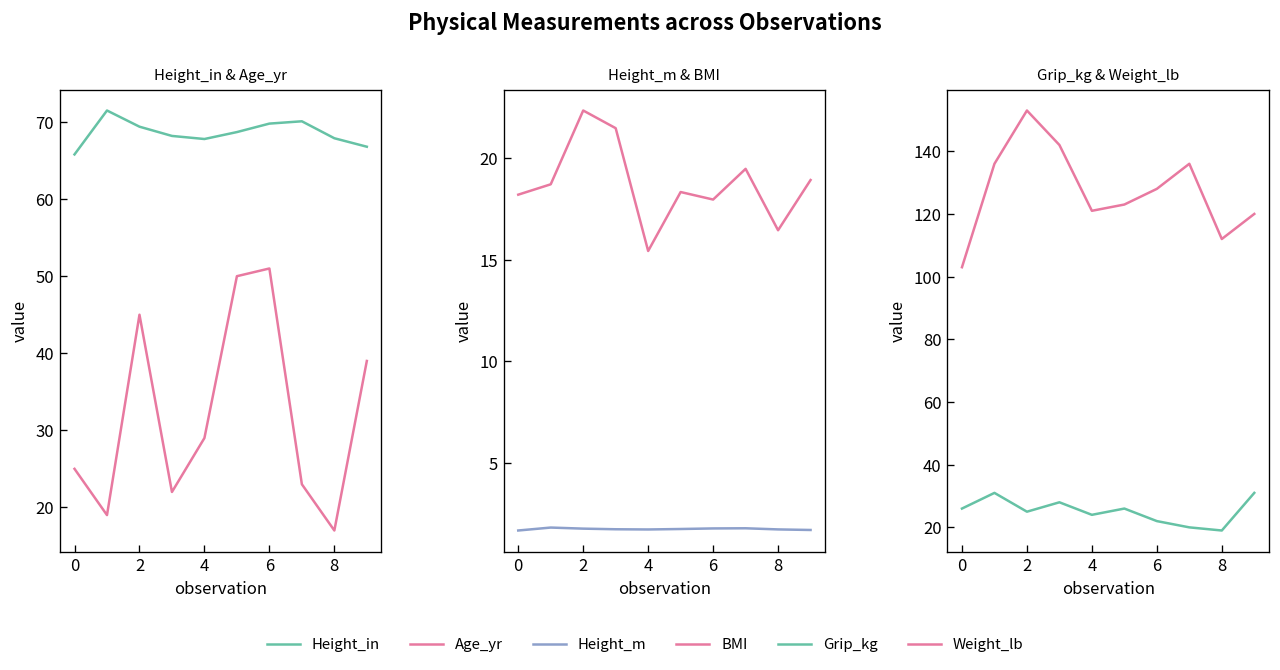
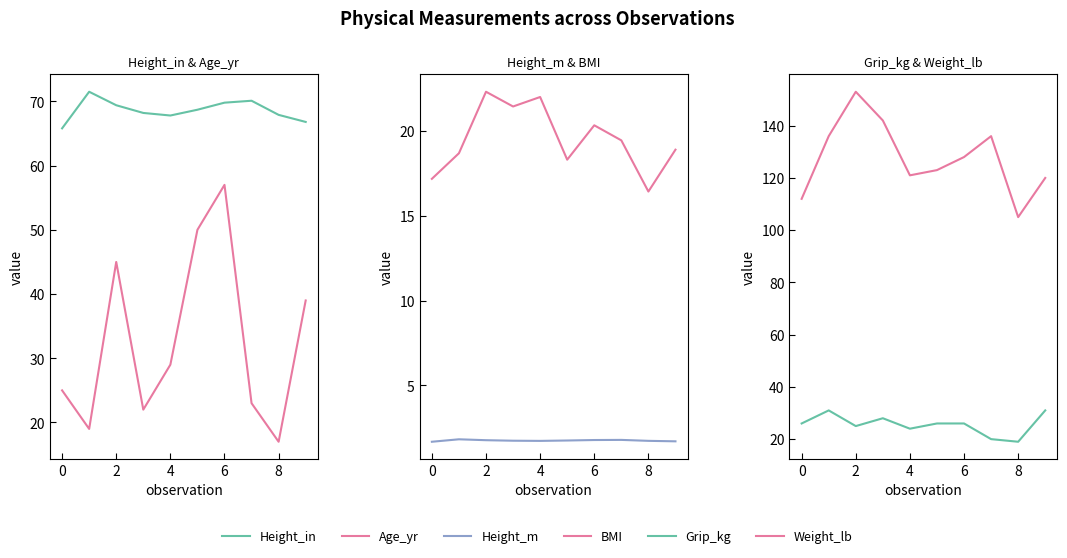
  {
    "Height_in & Age_yr": {
      "Height_in": {
        "0": 66,
        "2": 69,
        "4": 68,
        "6": 70,
        "8": 68
      },
      "Age_yr": {
        "0": 25,
        "2": 45,
        "4": 29,
-       "6": 51,
+       "6": 57,
        "8": 17
      }
    },
    "Height_m & BMI": {
      "Height_m": {
        "0": 1.7,
        "2": 1.8,
        "4": 1.7,
        "6": 1.8,
        "8": 1.7
      },
      "BMI": {
-       "0": 18.2,
+       "0": 17.2,
        "2": 22.3,
-       "4": 15.4,
-       "6": 18.0,
+       "4": 22.0,
+       "6": 20.4,
        "8": 16.4
      }
    },
    "Grip_kg & Weight_lb": {
      "Grip_kg": {
        "0": 26,
        "2": 25,
        "4": 24,
-       "6": 22,
+       "6": 26,
        "8": 19
      },
      "Weight_lb": {
-       "0": 103,
+       "0": 112,
        "2": 153,
        "4": 121,
        "6": 128,
-       "8": 112
+       "8": 105
      }
    }
  }
